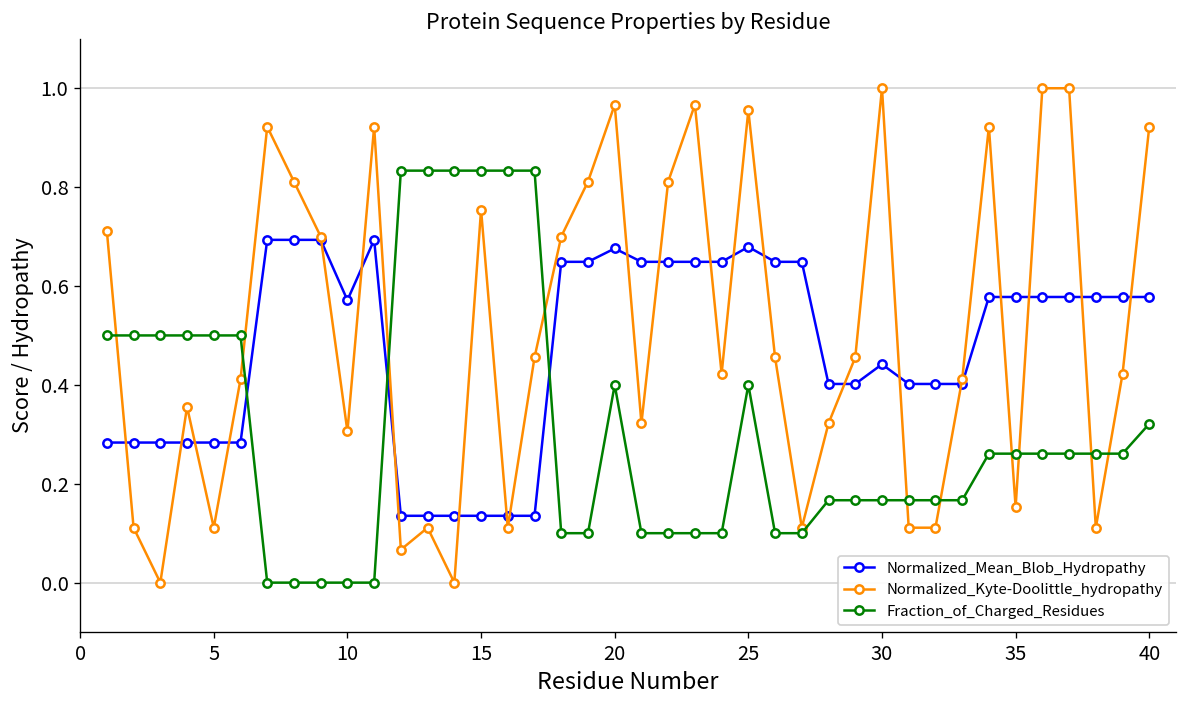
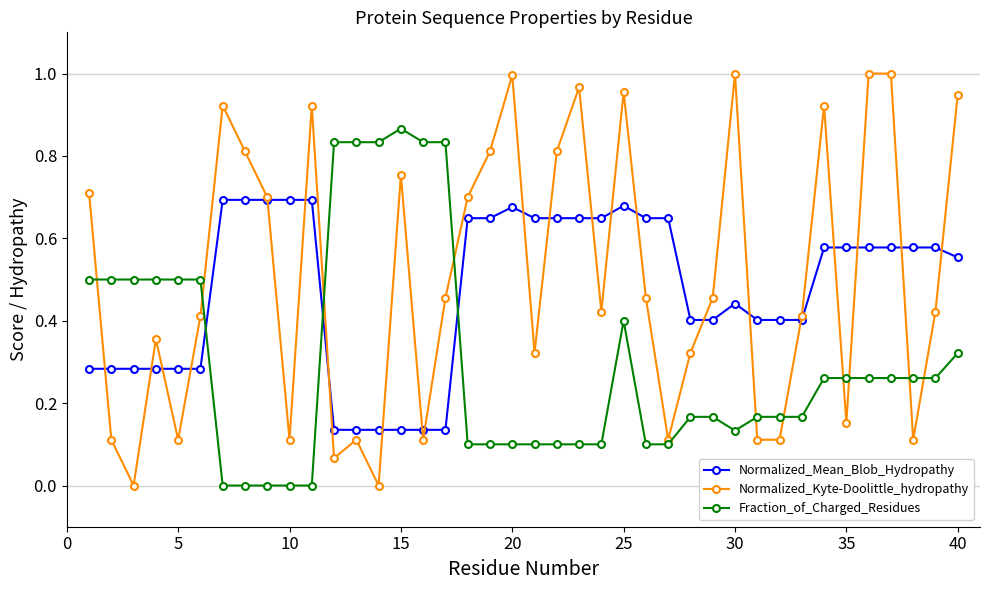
  {
    "Normalized_Mean_Blob_Hydropathy": {
      "5": 0.28,
-     "10": 0.57,
+     "10": 0.69,
      "15": 0.14,
      "20": 0.68,
      "25": 0.68,
      "30": 0.44,
      "35": 0.58,
-     "40": 0.58
+     "40": 0.55
    },
    "Normalized_Kyte-Doolittle_hydropathy": {
      "5": 0.11,
-     "10": 0.31,
+     "10": 0.11,
      "15": 0.75,
-     "20": 0.97,
+     "20": 1.00,
      "25": 0.96,
      "30": 1.00,
      "35": 0.15,
-     "40": 0.92
+     "40": 0.95
    },
    "Fraction_of_Charged_Residues": {
      "5": 0.50,
      "10": 0.00,
-     "15": 0.83,
-     "20": 0.4,
+     "15": 0.87,
+     "20": 0.1,
      "25": 0.40,
-     "30": 0.17,
+     "30": 0.13,
      "35": 0.26,
      "40": 0.32
    }
  }
